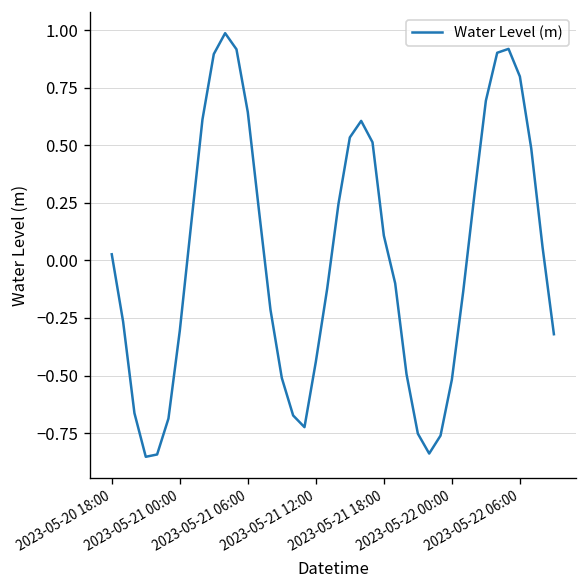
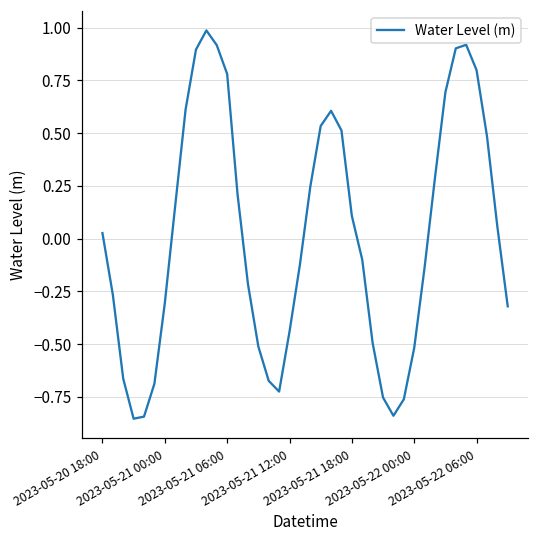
  {
    "2023-05-20 18:00": 0.03,
    "2023-05-21 00:00": -0.31,
-   "2023-05-21 06:00": 0.64,
+   "2023-05-21 06:00": 0.78,
    "2023-05-21 12:00": -0.44,
    "2023-05-21 18:00": 0.11,
    "2023-05-22 00:00": -0.52,
    "2023-05-22 06:00": 0.80
  }
